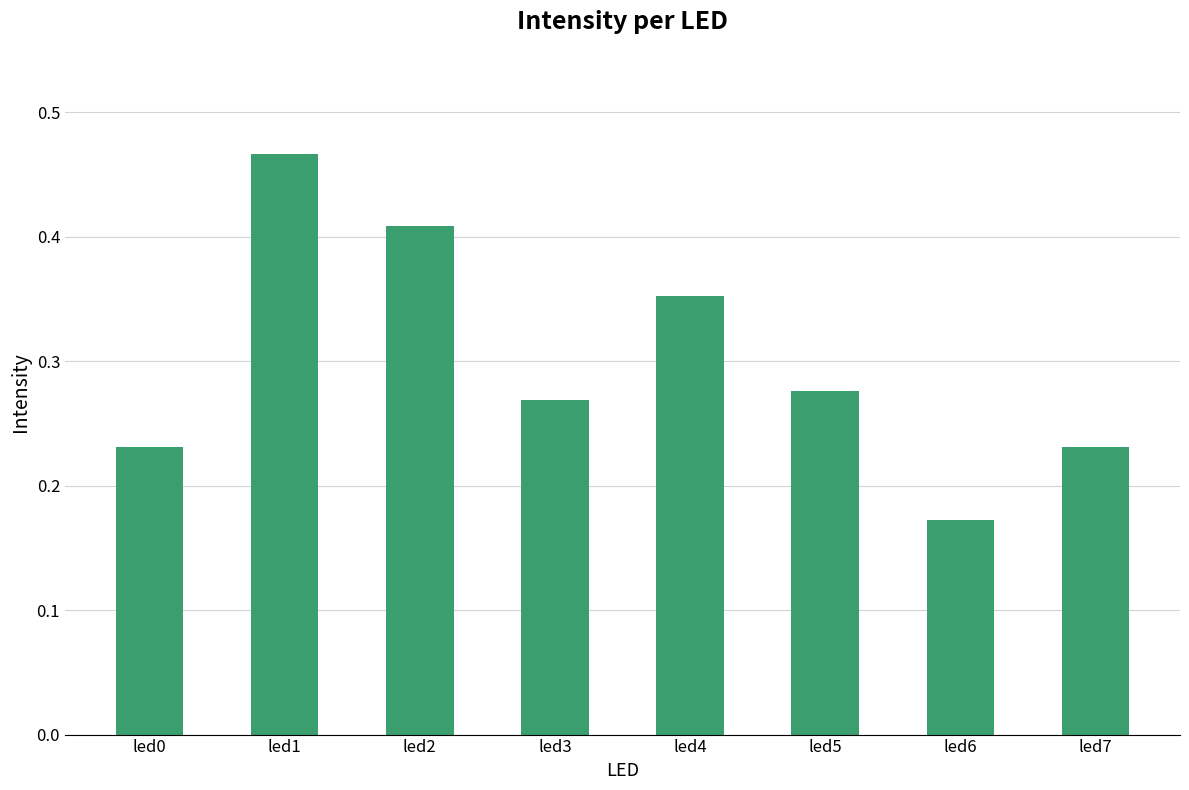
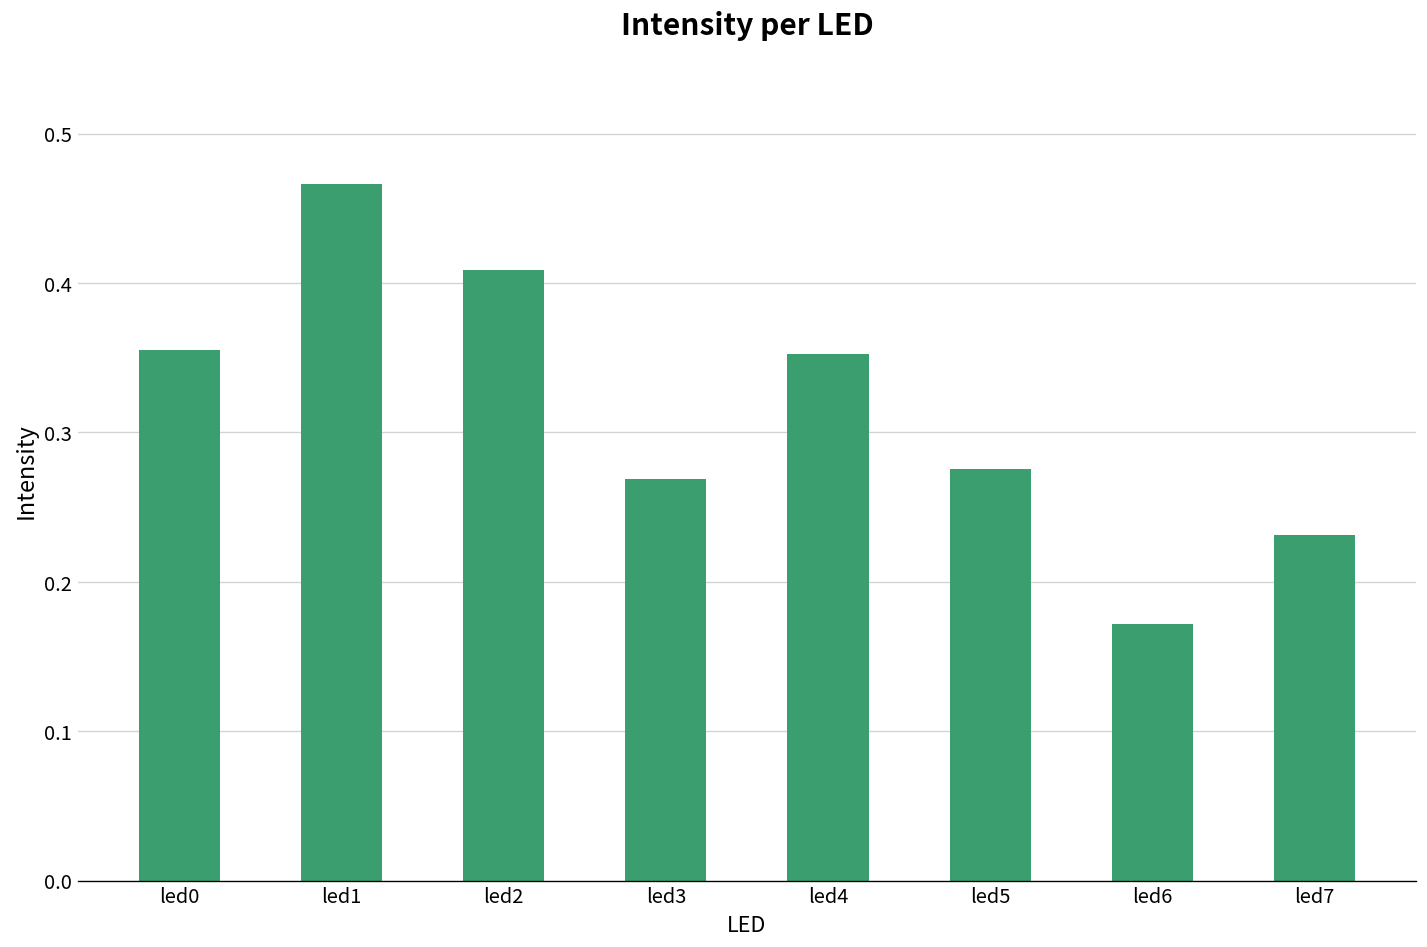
  {
-   "led0": 0.231,
+   "led0": 0.355,
    "led1": 0.466,
    "led2": 0.409,
    "led3": 0.269,
    "led4": 0.352,
    "led5": 0.276,
    "led6": 0.172,
    "led7": 0.231
  }
